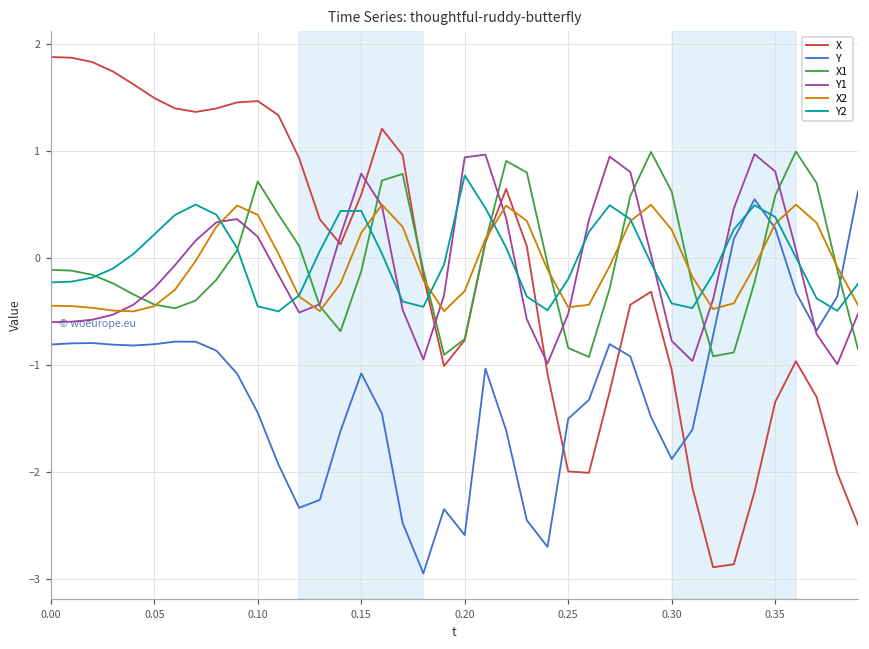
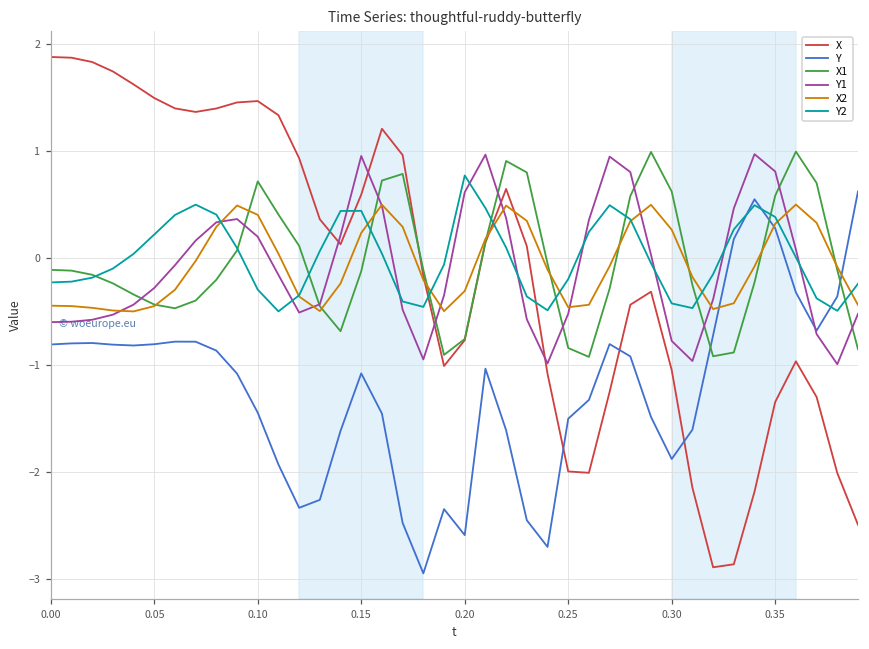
  {
    "X": {
      "0.00": 1.9,
      "0.05": 1.5,
      "0.10": 1.5,
      "0.15": 0.6,
      "0.25": -2.0,
      "0.30": -1.0,
      "0.35": -1.3
    },
    "Y": {
      "0.00": -0.8,
      "0.05": -0.8,
      "0.10": -1.4,
      "0.15": -1.1,
      "0.20": -2.6,
      "0.25": -1.5,
      "0.30": -1.9,
      "0.35": 0.3
    },
    "X1": {
      "0.00": -0.1,
      "0.10": 0.7,
      "0.15": -0.1,
      "0.25": -0.8,
      "0.30": 0.6,
      "0.35": 0.6
    },
    "Y1": {
      "0.00": -0.6,
      "0.05": -0.3,
      "0.10": 0.2,
-     "0.15": 0.8,
-     "0.20": 0.9,
+     "0.15": 1.0,
+     "0.20": 0.6,
      "0.25": -0.5,
      "0.30": -0.8,
      "0.35": 0.8
    },
    "X2": {
      "0.00": -0.4,
      "0.10": 0.4,
      "0.15": 0.2,
      "0.20": -0.3,
      "0.25": -0.5,
      "0.30": 0.3,
      "0.35": 0.3
    },
    "Y2": {
      "0.00": -0.2,
      "0.05": 0.2,
-     "0.10": -0.5,
+     "0.10": -0.3,
      "0.15": 0.4,
      "0.20": 0.8,
      "0.25": -0.2,
      "0.30": -0.4,
      "0.35": 0.4
    }
  }
